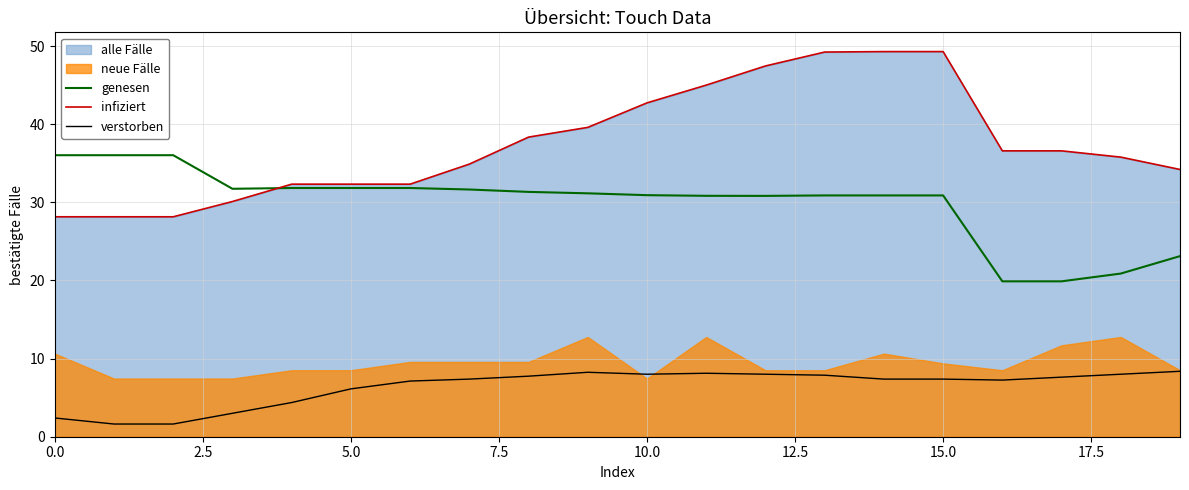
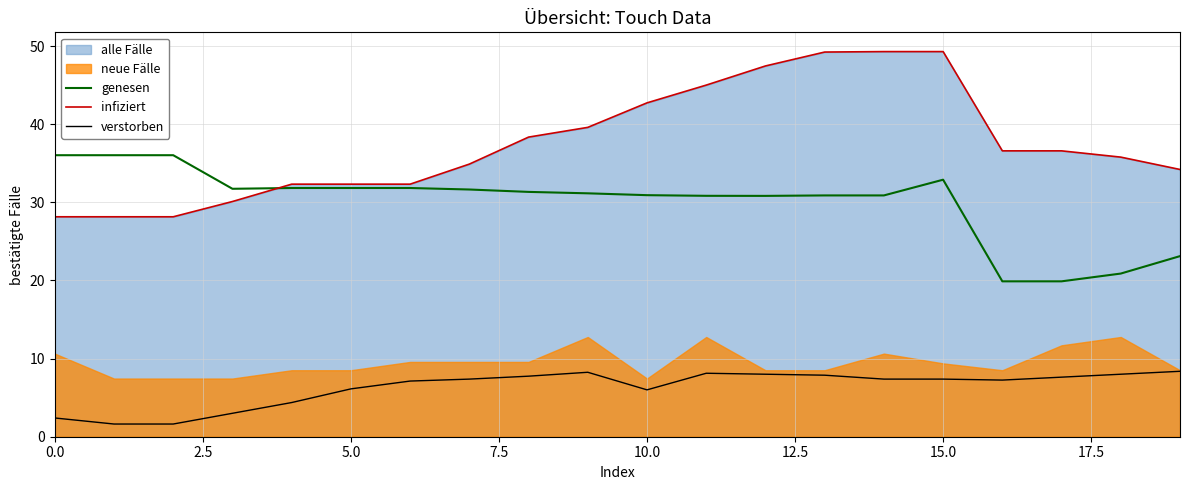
  {
    "genesen": {
      "0.0": 36,
      "5.0": 32,
      "10.0": 31,
-     "15.0": 31
+     "15.0": 33
    },
    "alle Fälle": {
      "0.0": 28,
      "5.0": 32,
      "10.0": 43,
      "15.0": 49
    },
    "verstorben": {
      "0.0": 2,
      "5.0": 6,
-     "10.0": 8,
+     "10.0": 6,
      "15.0": 7
    }
  }
